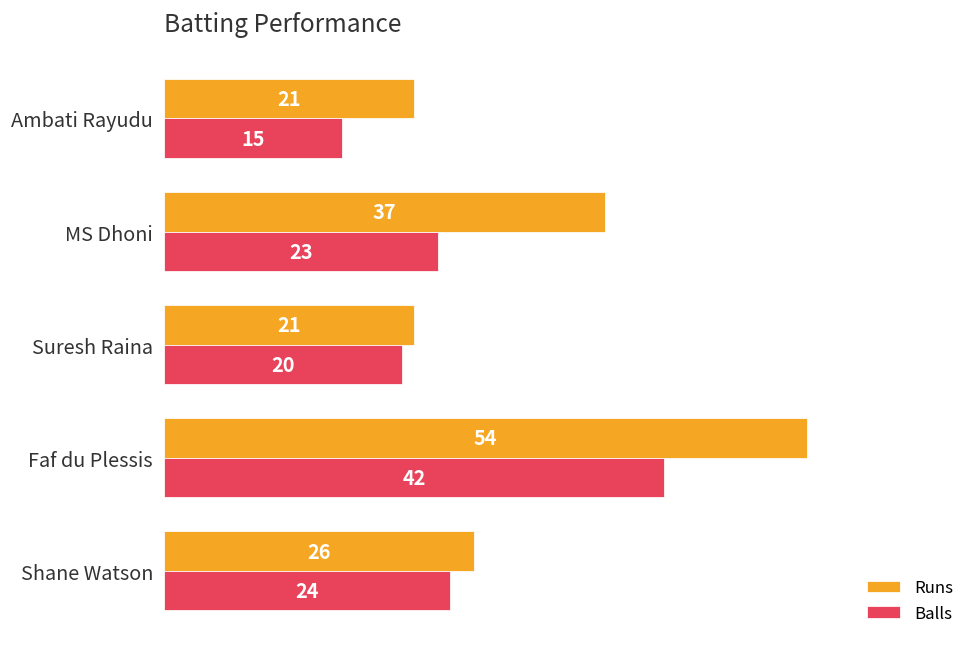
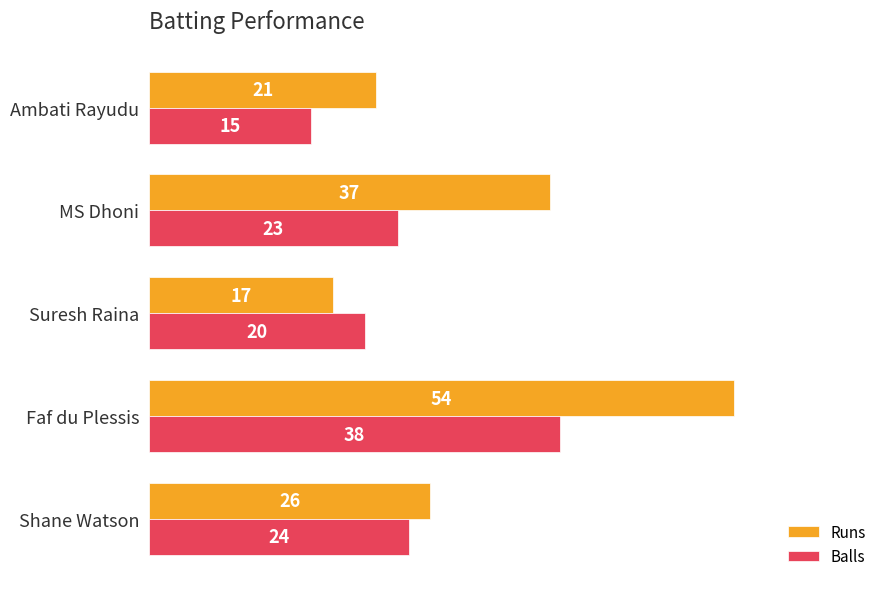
  {
    "Runs": {
      "Ambati Rayudu": 21,
      "MS Dhoni": 37,
-     "Suresh Raina": 21,
+     "Suresh Raina": 17,
      "Faf du Plessis": 54,
      "Shane Watson": 26
    },
    "Balls": {
      "Ambati Rayudu": 15,
      "MS Dhoni": 23,
      "Suresh Raina": 20,
-     "Faf du Plessis": 42,
+     "Faf du Plessis": 38,
      "Shane Watson": 24
    }
  }
